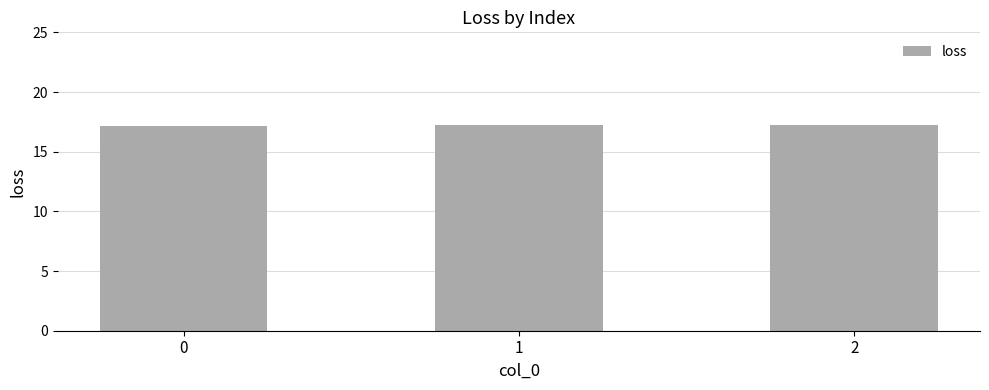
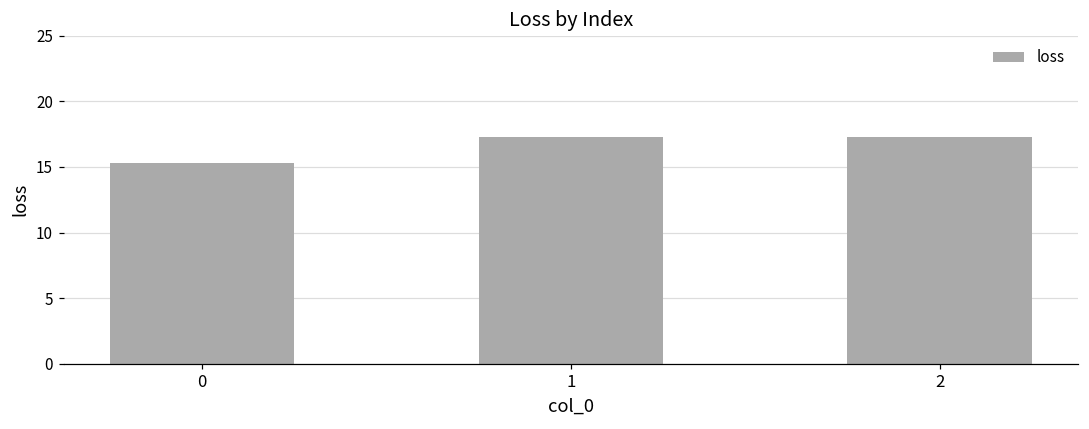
  {
-   "0": 17.2,
+   "0": 15.3,
    "1": 17.3,
    "2": 17.3
  }
